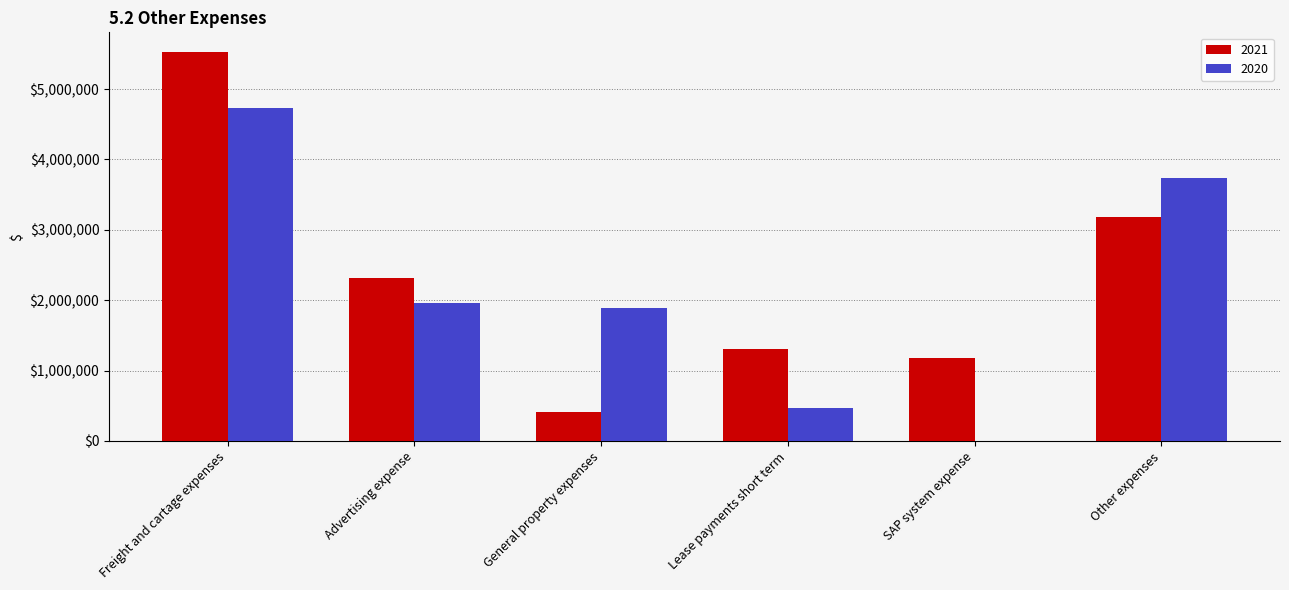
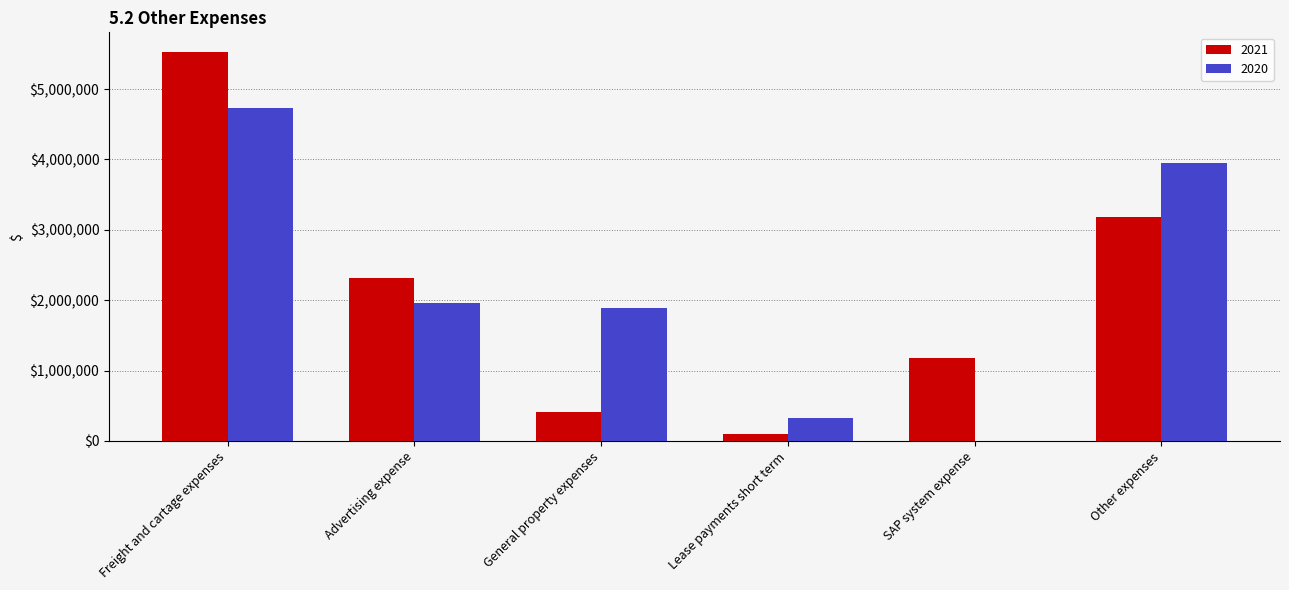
  {
    "2021": {
      "Freight and cartage expenses": "$5,500,000",
      "Advertising expense": "$2,300,000",
      "General property expenses": "$400,000",
-     "Lease payments short term": "$1,300,000",
+     "Lease payments short term": "$100,000",
      "SAP system expense": "$1,200,000",
      "Other expenses": "$3,200,000"
    },
    "2020": {
      "Freight and cartage expenses": "$4,700,000",
      "Advertising expense": "$2,000,000",
      "General property expenses": "$1,900,000",
-     "Lease payments short term": "$500,000",
+     "Lease payments short term": "$300,000",
      "SAP system expense": "$0",
-     "Other expenses": "$3,700,000"
+     "Other expenses": "$4,000,000"
    }
  }
